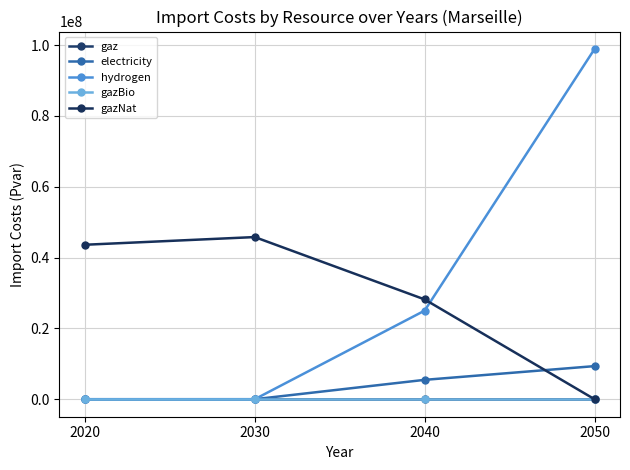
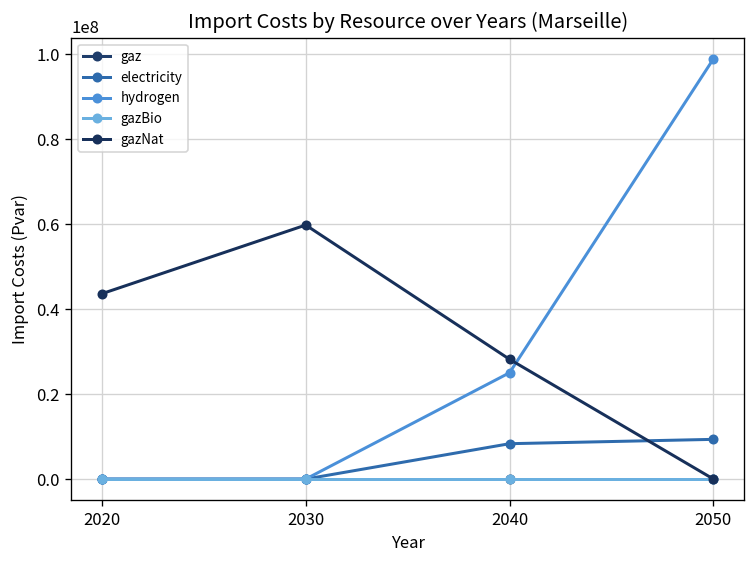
  {
    "electricity": {
-     "2040": 5000000,
+     "2040": 8000000,
      "2050": 9000000
    },
    "gazNat": {
      "2020": 44000000,
-     "2030": 46000000,
+     "2030": 60000000,
      "2040": 28000000
    }
  }
